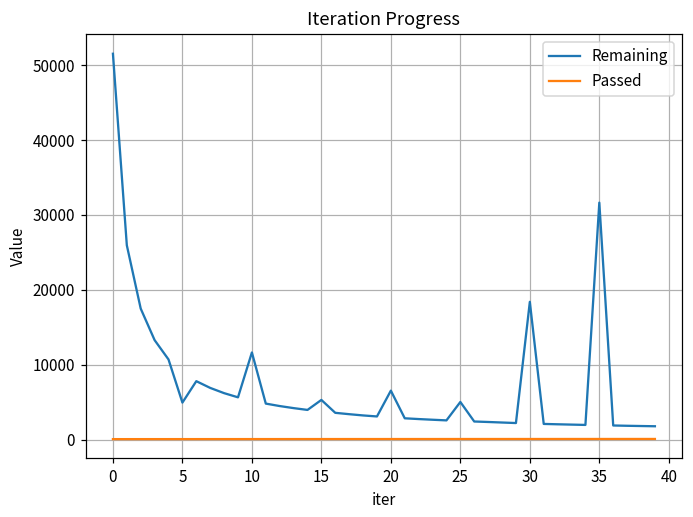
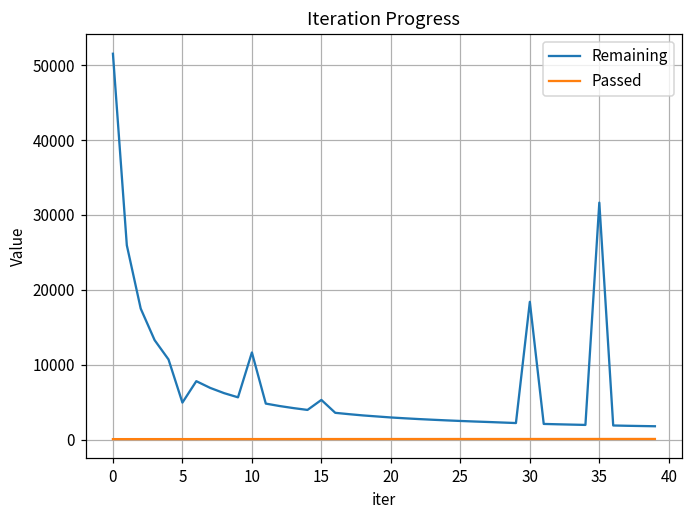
  {
    "Remaining": {
      "0": 52000,
      "5": 5000,
      "10": 12000,
      "15": 5000,
-     "20": 7000,
-     "25": 5000,
+     "20": 3000,
+     "25": 2000,
      "30": 18000,
      "35": 32000
    },
    "Passed": {
      "0": 0,
      "5": 0,
      "10": 0,
      "15": 0,
      "20": 0,
      "25": 0,
      "30": 0,
      "35": 0
    }
  }
